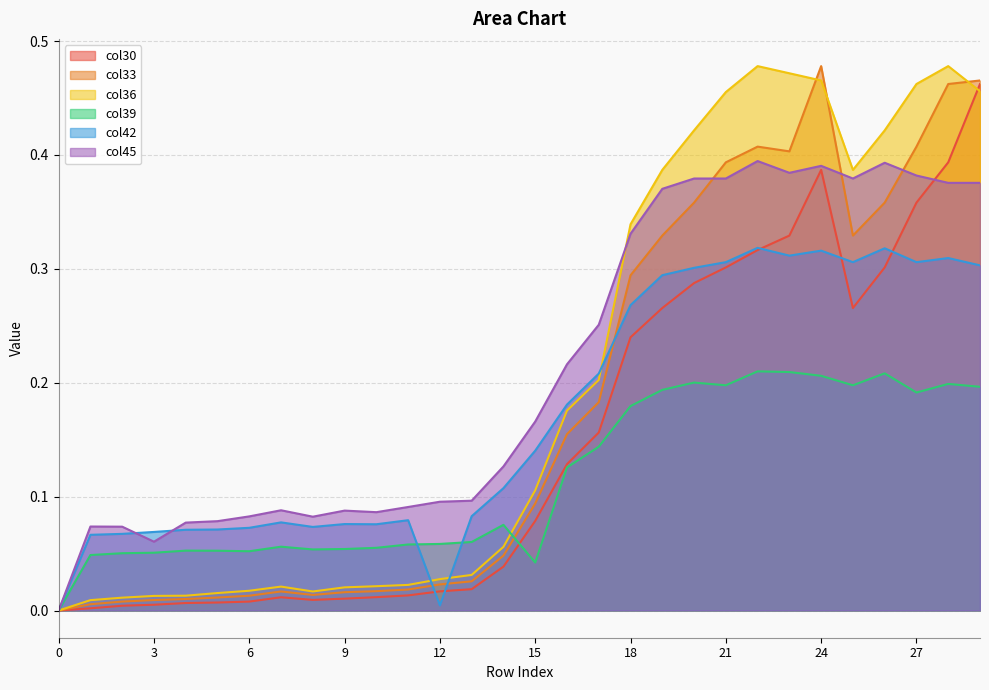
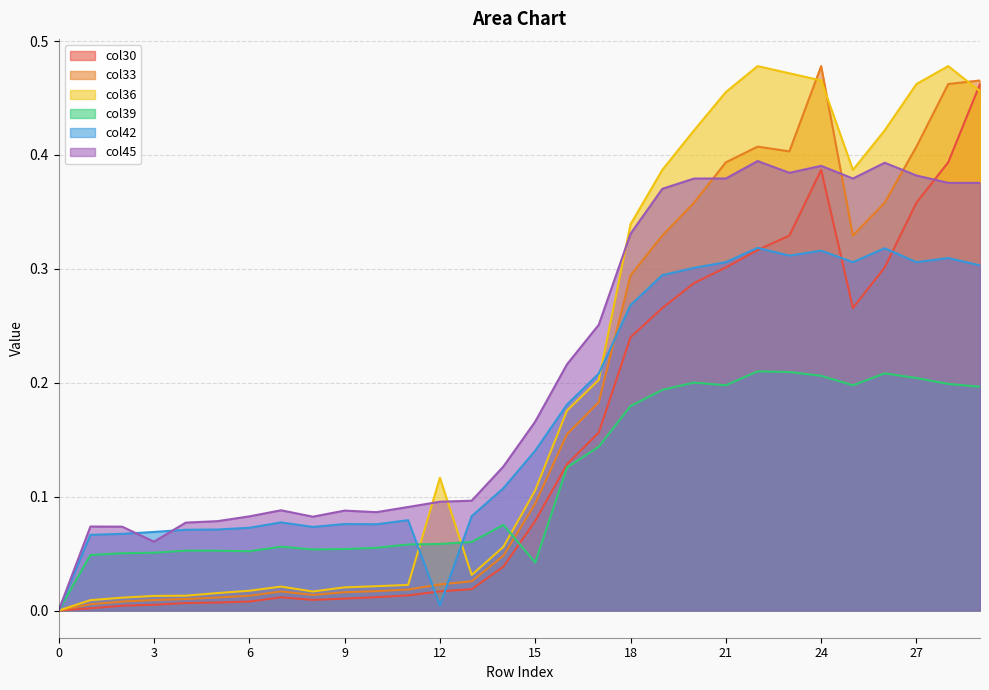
  {
    "col36": {
      "3": 0.013,
      "6": 0.017,
      "9": 0.020,
-     "12": 0.028,
+     "12": 0.117,
      "15": 0.106,
      "18": 0.339,
      "21": 0.455,
      "24": 0.465,
      "27": 0.462
    },
    "col39": {
      "3": 0.051,
      "6": 0.052,
      "9": 0.054,
      "12": 0.058,
      "15": 0.042,
      "18": 0.180,
      "21": 0.198,
      "24": 0.206,
-     "27": 0.191
+     "27": 0.204
    },
    "col42": {
      "3": 0.069,
      "6": 0.073,
      "9": 0.076,
      "12": 0.004,
      "15": 0.140,
      "18": 0.268,
      "21": 0.306,
      "24": 0.316,
      "27": 0.306
    },
    "col45": {
      "3": 0.060,
      "6": 0.083,
      "9": 0.088,
      "12": 0.096,
      "15": 0.166,
      "18": 0.331,
      "21": 0.379,
      "24": 0.390,
      "27": 0.382
    }
  }
